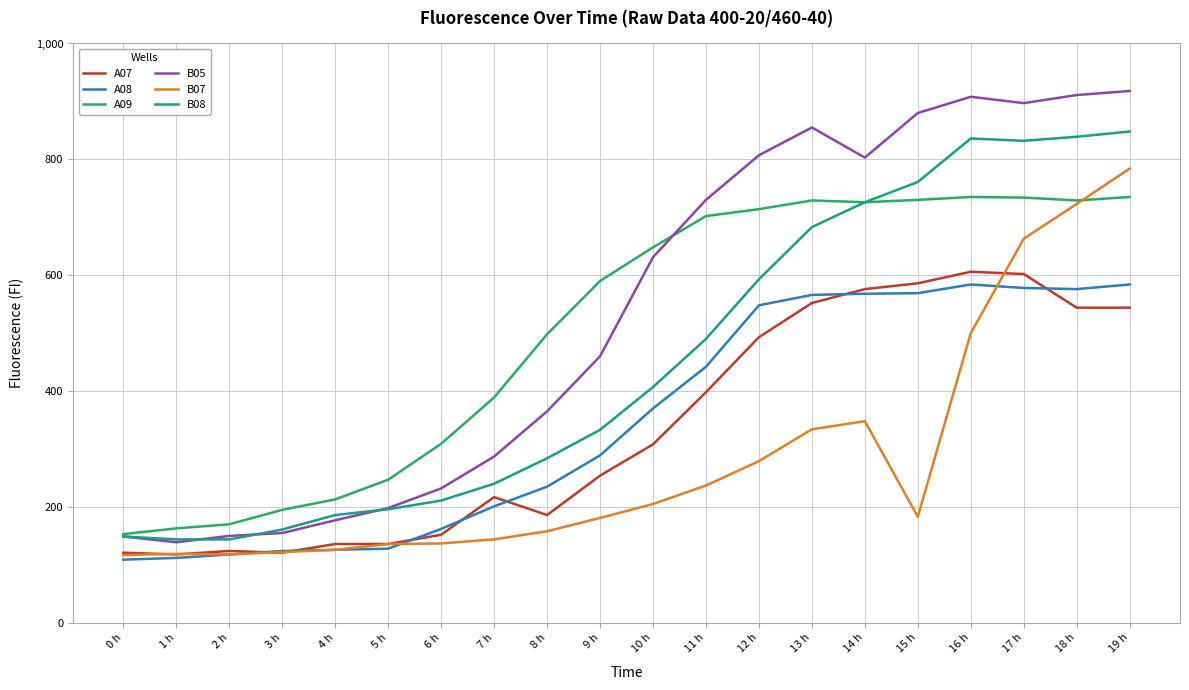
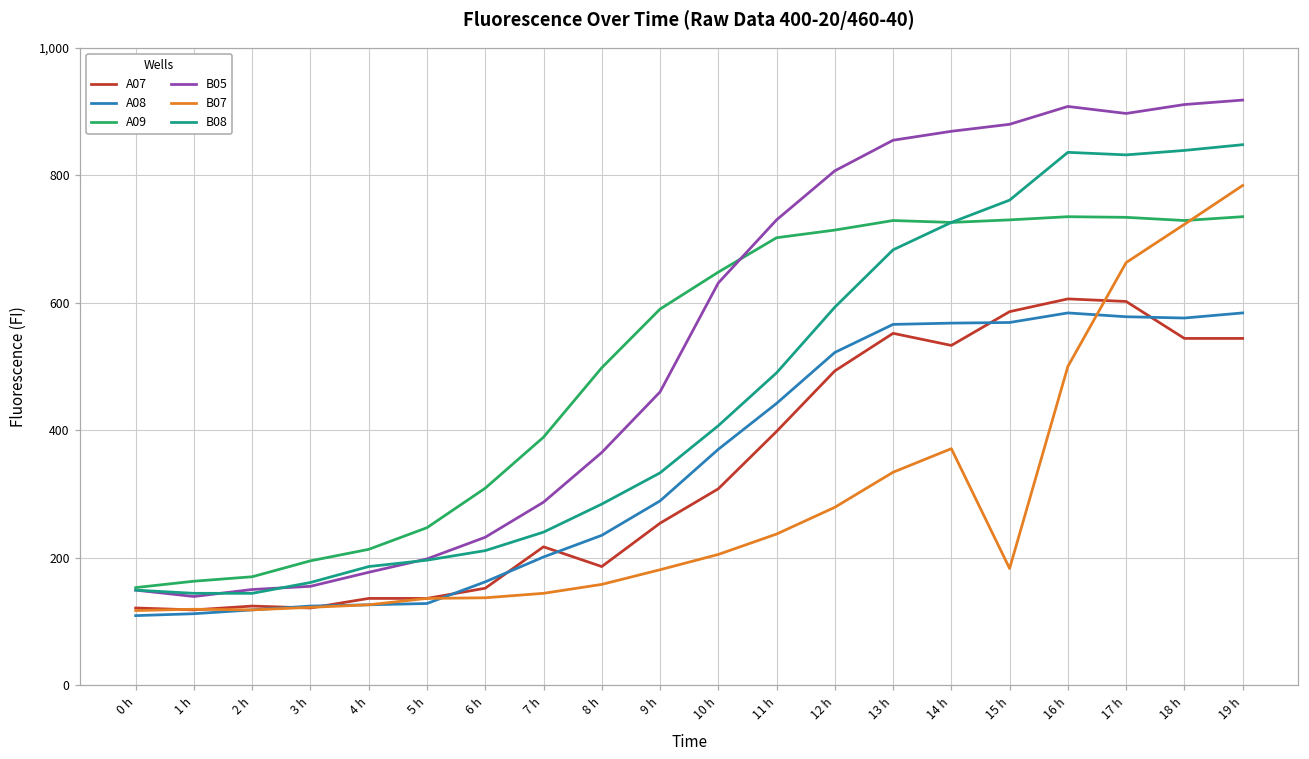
  {
    "A07": {
      "2 h": 120,
      "4 h": 140,
      "6 h": 150,
      "7 h": 220,
      "8 h": 190,
      "9 h": 250,
      "10 h": 310,
      "11 h": 400,
      "12 h": 490,
      "13 h": 550,
-     "14 h": 580,
+     "14 h": 530,
      "15 h": 590,
      "16 h": 610,
      "17 h": 600,
      "18 h": 540,
      "19 h": 540
    },
    "A08": {
      "0 h": 110,
      "1 h": 110,
      "5 h": 130,
      "6 h": 160,
      "7 h": 200,
      "8 h": 240,
      "9 h": 290,
      "10 h": 370,
      "11 h": 440,
-     "12 h": 550,
+     "12 h": 520,
      "13 h": 570,
      "14 h": 570,
      "15 h": 570,
      "16 h": 580,
      "17 h": 580,
      "18 h": 580,
      "19 h": 580
    },
    "B05": {
      "1 h": 140,
      "2 h": 150,
      "3 h": 160,
      "4 h": 180,
      "6 h": 230,
      "7 h": 290,
      "8 h": 370,
      "9 h": 460,
      "10 h": 630,
      "11 h": 730,
      "12 h": 810,
      "13 h": 860,
-     "14 h": 800,
+     "14 h": 870,
      "15 h": 880,
      "16 h": 910,
      "17 h": 900,
      "18 h": 910,
      "19 h": 920
    },
    "B07": {
      "6 h": 140,
      "7 h": 140,
      "8 h": 160,
      "9 h": 180,
      "10 h": 210,
      "11 h": 240,
      "12 h": 280,
      "13 h": 330,
-     "14 h": 350,
+     "14 h": 370,
      "15 h": 180,
      "16 h": 500,
      "17 h": 660,
      "18 h": 720,
      "19 h": 780
    }
  }
